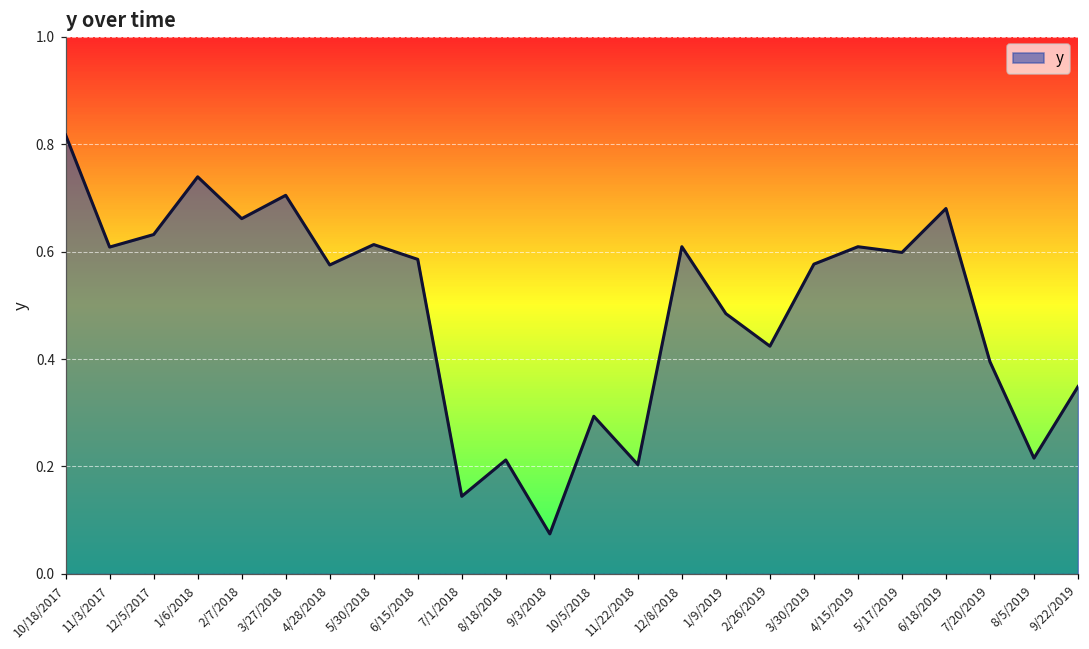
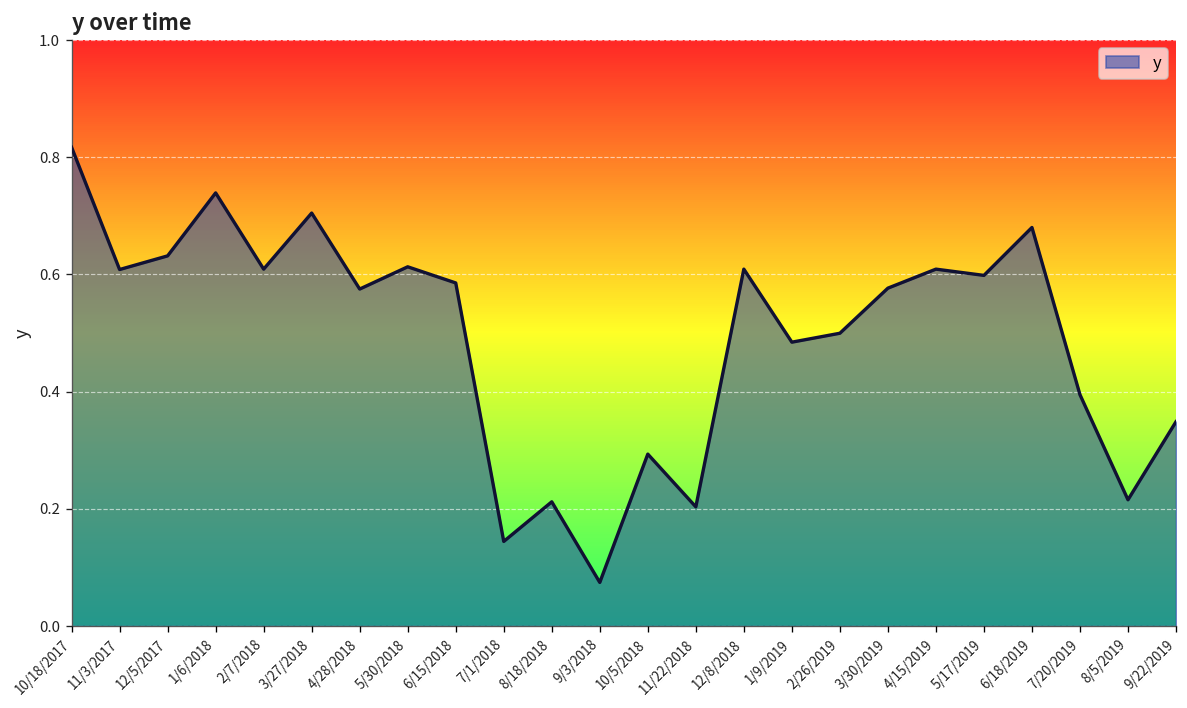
  {
    "10/18/2017": 0.82,
    "11/3/2017": 0.61,
    "12/5/2017": 0.63,
    "1/6/2018": 0.74,
-   "2/7/2018": 0.66,
+   "2/7/2018": 0.61,
    "3/27/2018": 0.70,
    "4/28/2018": 0.58,
    "5/30/2018": 0.61,
    "6/15/2018": 0.59,
    "7/1/2018": 0.14,
    "8/18/2018": 0.21,
    "9/3/2018": 0.07,
    "10/5/2018": 0.29,
    "11/22/2018": 0.20,
    "12/8/2018": 0.61,
    "1/9/2019": 0.48,
-   "2/26/2019": 0.42,
+   "2/26/2019": 0.50,
    "3/30/2019": 0.58,
    "4/15/2019": 0.61,
    "5/17/2019": 0.60,
    "6/18/2019": 0.68,
    "7/20/2019": 0.39,
    "8/5/2019": 0.22,
    "9/22/2019": 0.35
  }
